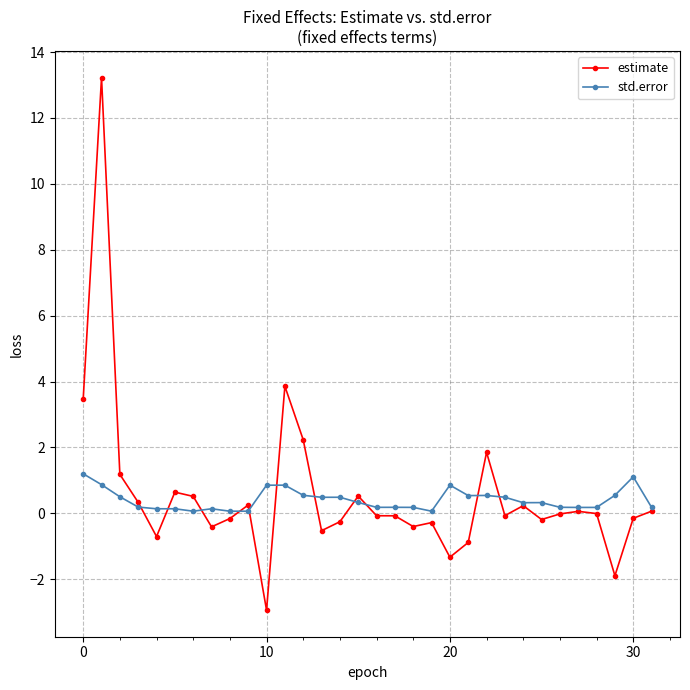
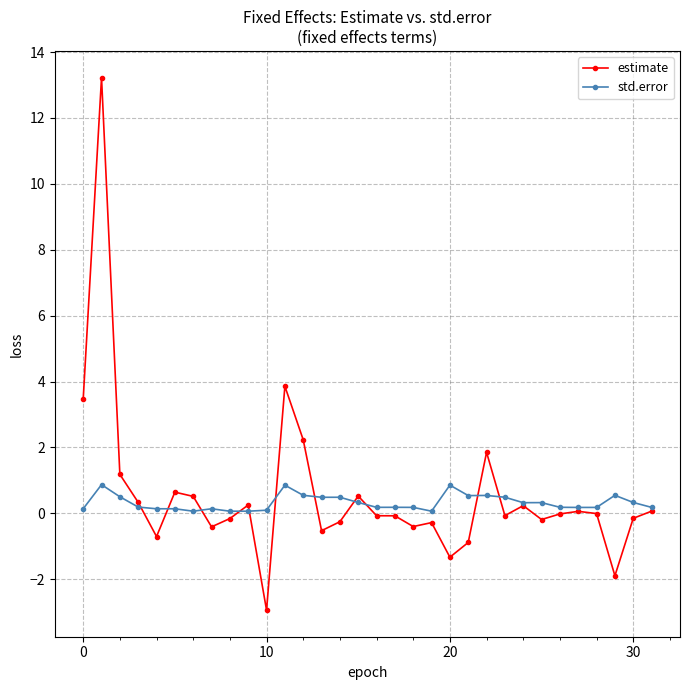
  {
    "estimate": {
      "0": 3.5,
      "10": -2.9,
      "20": -1.3,
      "30": -0.2
    },
    "std.error": {
-     "0": 1.2,
-     "10": 0.9,
+     "0": 0.1,
+     "10": 0.1,
      "20": 0.9,
-     "30": 1.1
+     "30": 0.3
    }
  }
